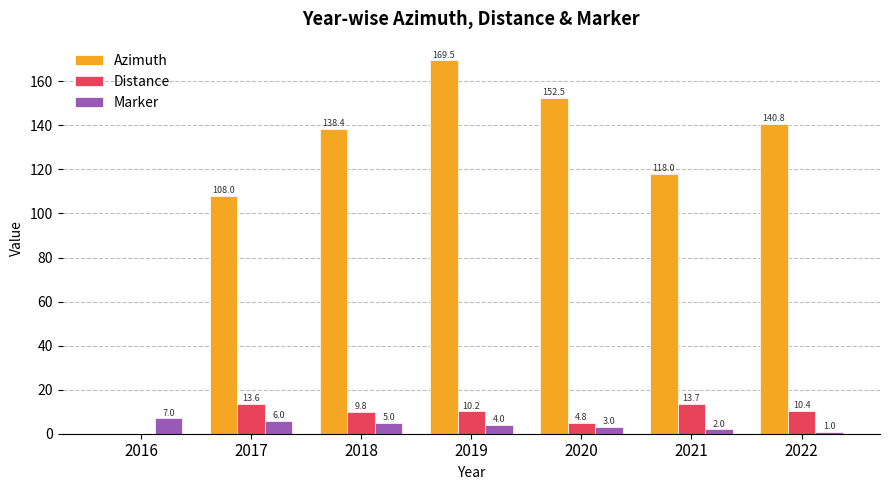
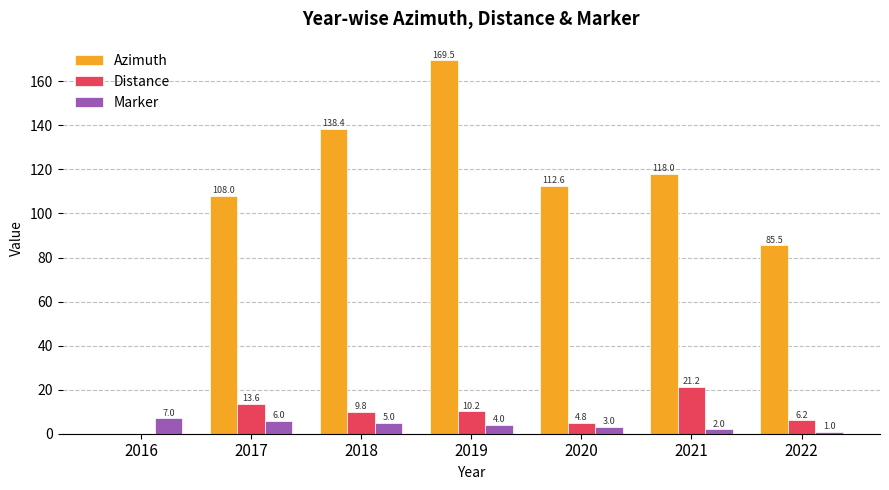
  {
    "Azimuth": {
      "2017": 108.0,
      "2018": 138.4,
      "2019": 169.5,
-     "2020": 152.5,
+     "2020": 112.6,
      "2021": 118.0,
-     "2022": 140.8
+     "2022": 85.5
    },
    "Distance": {
      "2017": 13.6,
      "2018": 9.8,
      "2019": 10.2,
      "2020": 4.8,
-     "2021": 13.7,
-     "2022": 10.4
+     "2021": 21.2,
+     "2022": 6.2
    },
    "Marker": {
      "2016": 7.0,
      "2017": 6.0,
      "2018": 5.0,
      "2019": 4.0,
      "2020": 3.0,
      "2021": 2.0,
      "2022": 1.0
    }
  }
